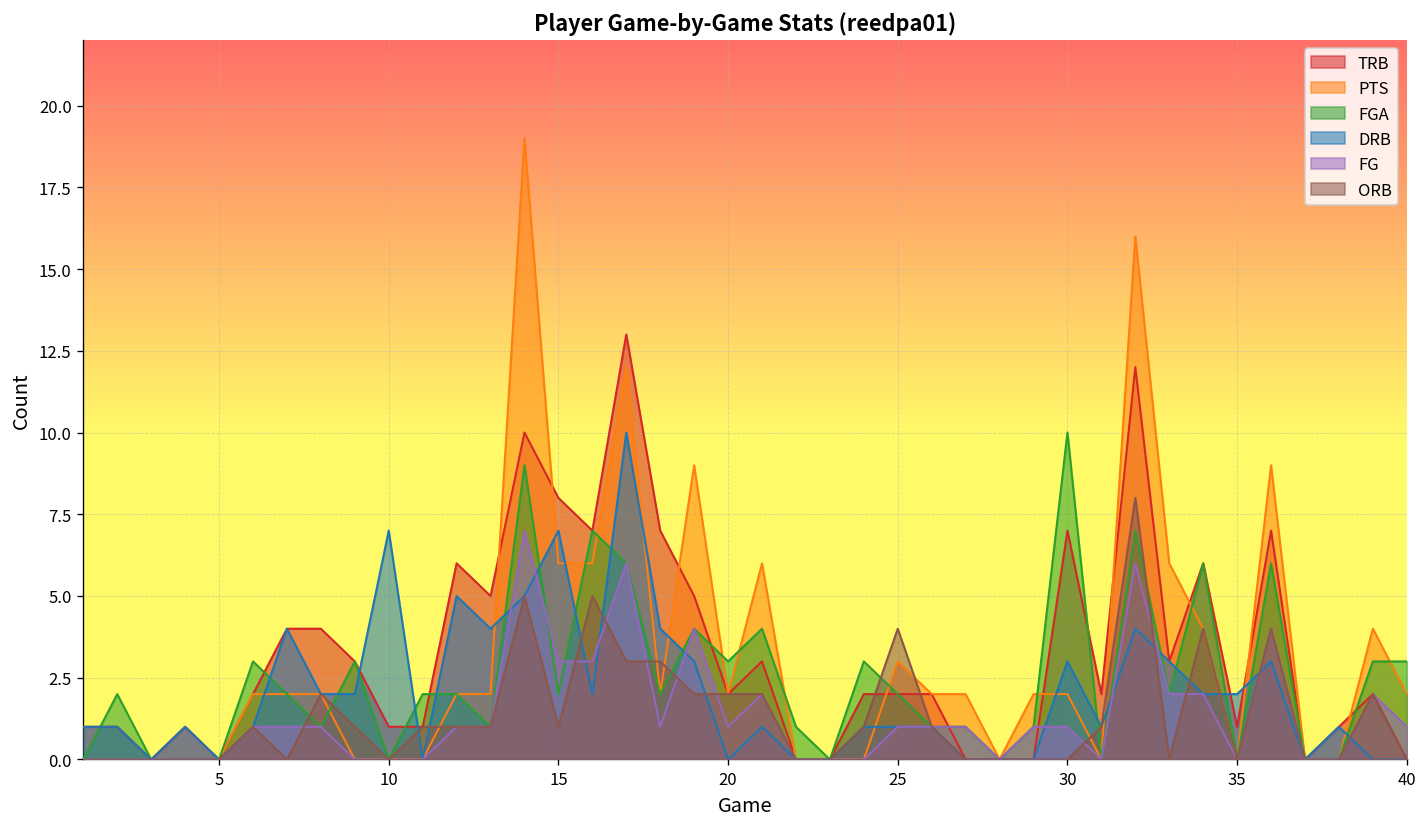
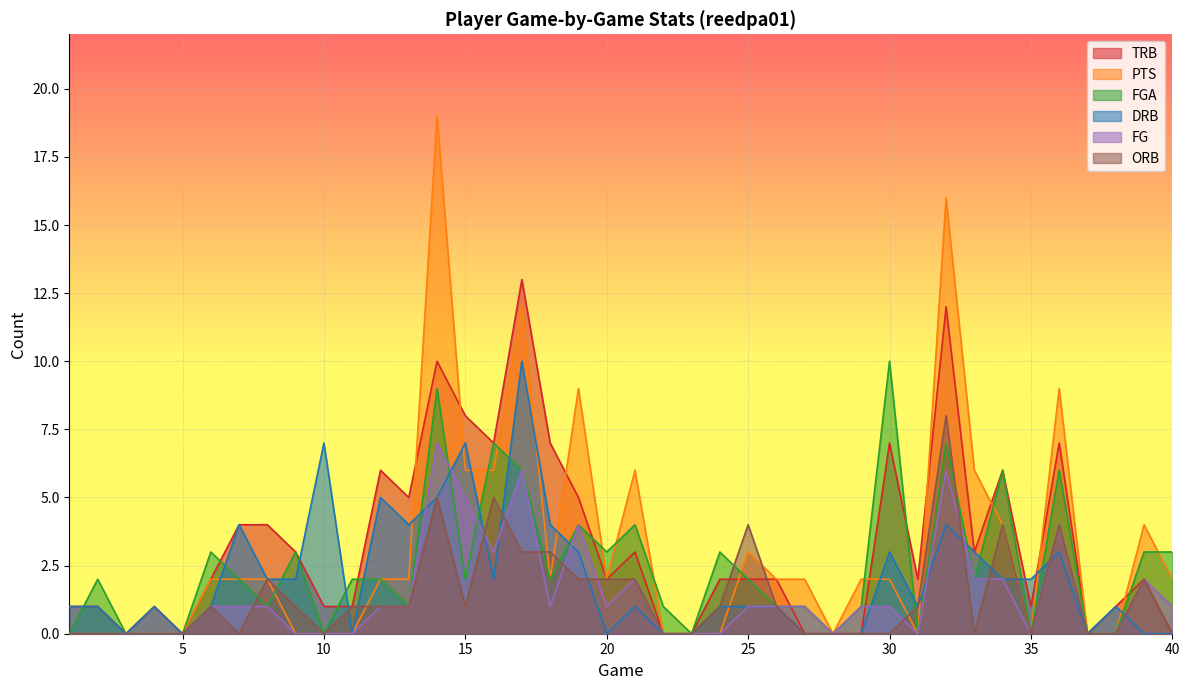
  {
    "TRB": {
      "10": 1,
      "15": 8,
      "30": 7,
      "35": 1
    },
    "PTS": {
      "15": 6,
      "25": 3,
      "30": 2,
      "40": 2
    },
    "FGA": {
      "15": 2,
      "20": 3,
      "30": 10,
      "40": 3
    },
    "DRB": {
      "10": 7,
      "15": 7,
      "20": 0,
      "30": 3,
      "35": 2
    },
    "FG": {
-     "15": 3,
+     "15": 5,
      "20": 1,
      "30": 1,
      "40": 1
    },
    "ORB": {
      "15": 1,
      "25": 4,
      "30": 0
    }
  }
